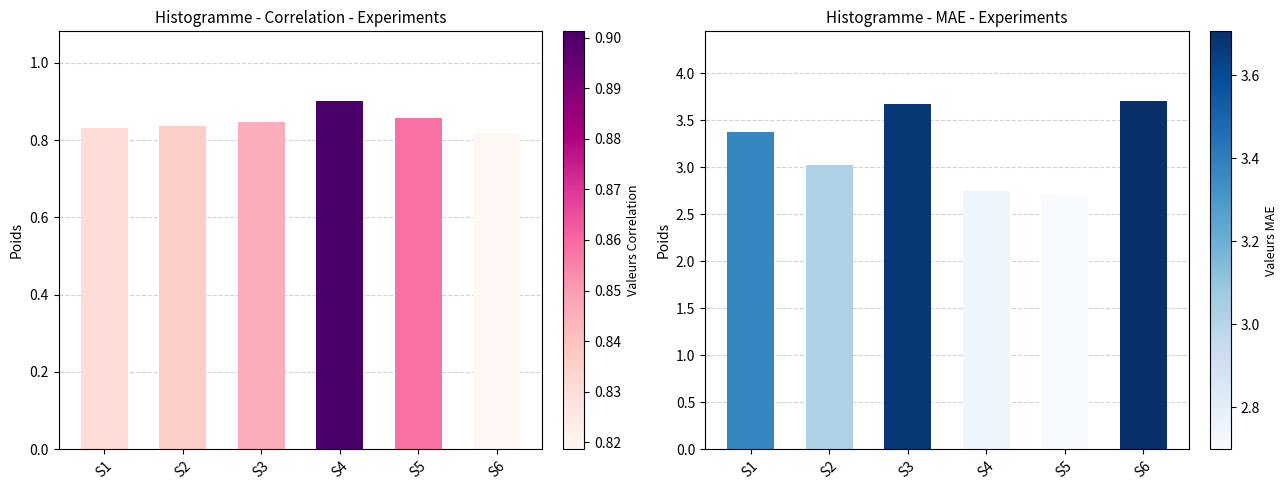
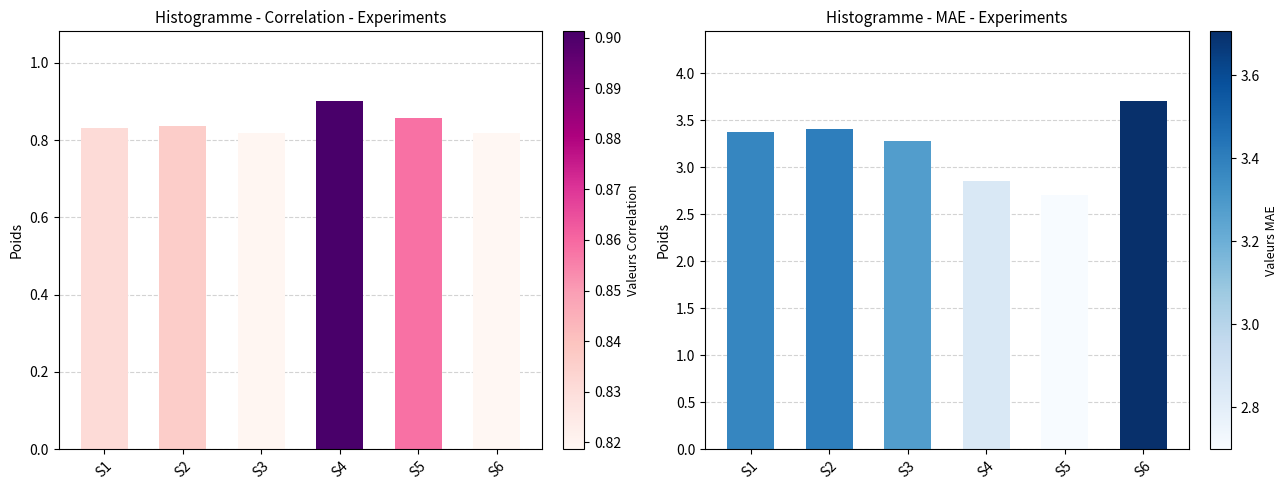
  {
    "Histogramme - Correlation - Experiments": {
      "S1": 0.83,
      "S2": 0.84,
-     "S3": 0.85,
+     "S3": 0.82,
      "S4": 0.90,
      "S5": 0.86,
      "S6": 0.82
    },
    "Histogramme - MAE - Experiments": {
      "S1": 3.4,
-     "S2": 3.0,
-     "S3": 3.7,
-     "S4": 2.7,
+     "S2": 3.4,
+     "S3": 3.3,
+     "S4": 2.9,
      "S5": 2.7,
      "S6": 3.7
    }
  }
